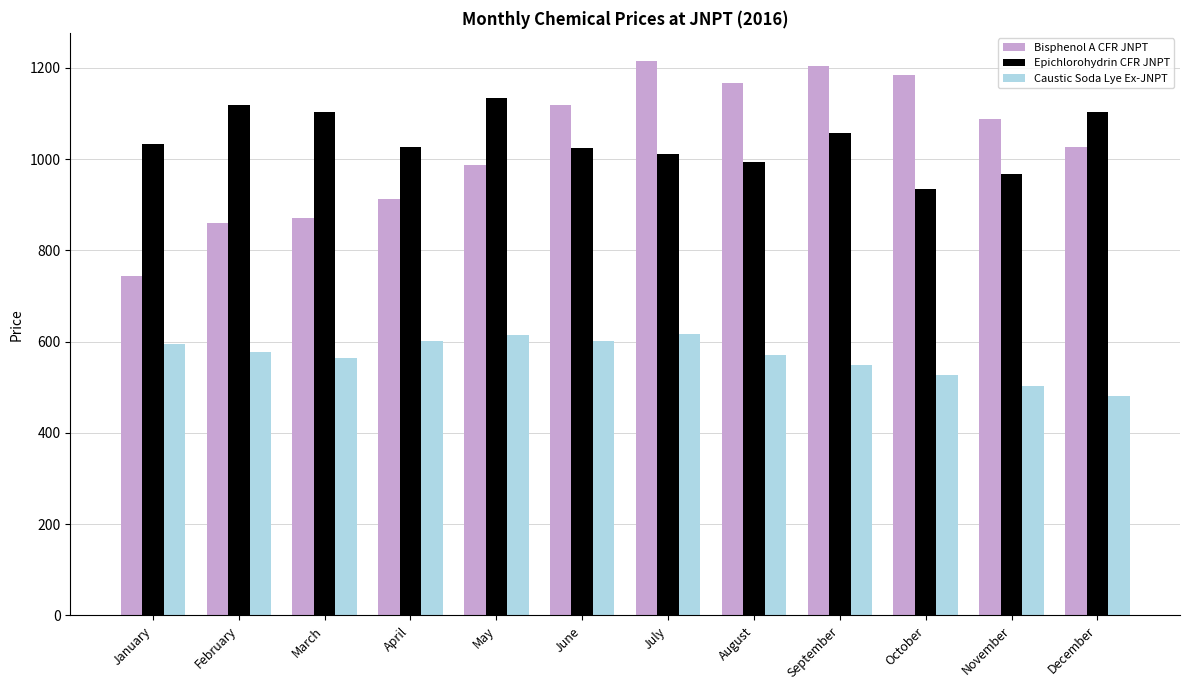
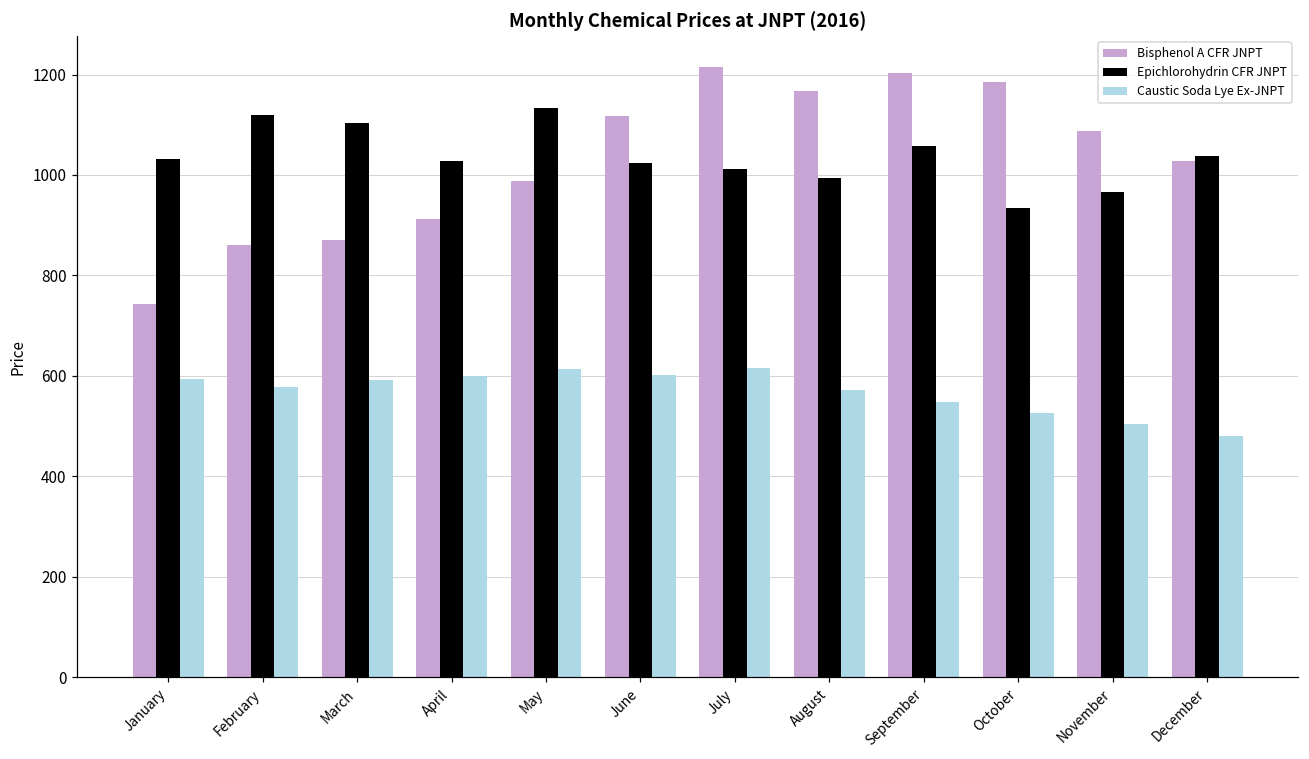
  {
    "Bisphenol A CFR JNPT": {
      "January": 740,
      "February": 860,
      "March": 870,
      "April": 910,
      "May": 990,
      "June": 1120,
      "July": 1220,
      "August": 1170,
      "September": 1200,
      "October": 1190,
      "November": 1090,
      "December": 1030
    },
    "Epichlorohydrin CFR JNPT": {
      "January": 1030,
      "February": 1120,
      "March": 1100,
      "April": 1030,
      "May": 1130,
      "June": 1020,
      "July": 1010,
      "August": 990,
      "September": 1060,
      "October": 930,
      "November": 970,
-     "December": 1100
+     "December": 1040
    },
    "Caustic Soda Lye Ex-JNPT": {
      "January": 590,
      "February": 580,
-     "March": 560,
+     "March": 590,
      "April": 600,
      "May": 610,
      "June": 600,
      "July": 620,
      "August": 570,
      "September": 550,
      "October": 530,
      "November": 500,
      "December": 480
    }
  }
